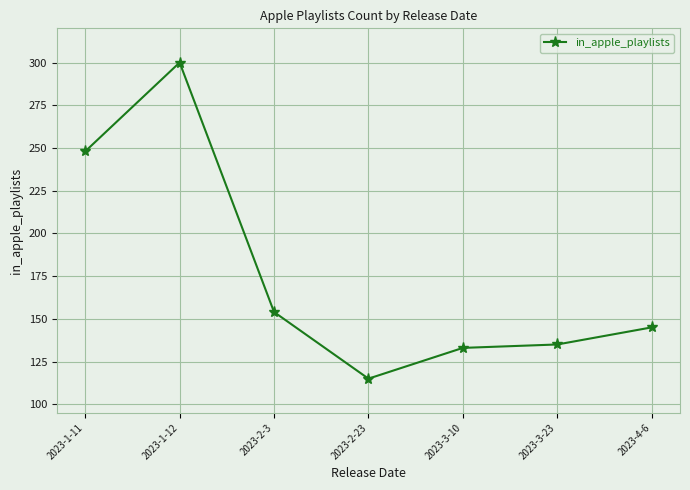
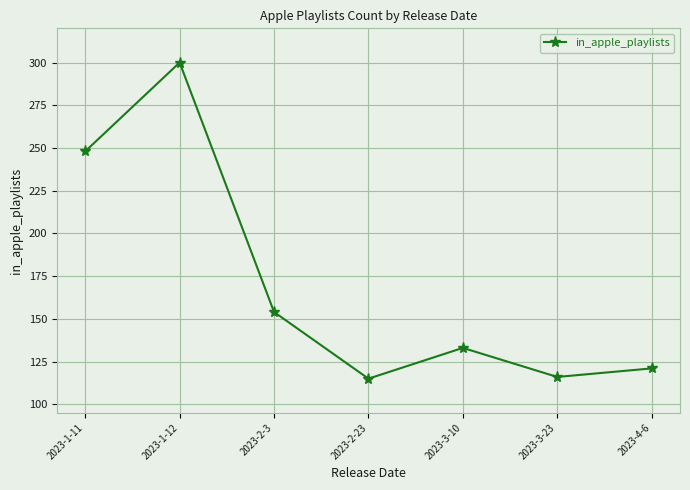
  {
    "2023-1-11": 248,
    "2023-1-12": 300,
    "2023-2-3": 154,
    "2023-2-23": 115,
    "2023-3-10": 133,
-   "2023-3-23": 135,
-   "2023-4-6": 145
+   "2023-3-23": 116,
+   "2023-4-6": 121
  }
